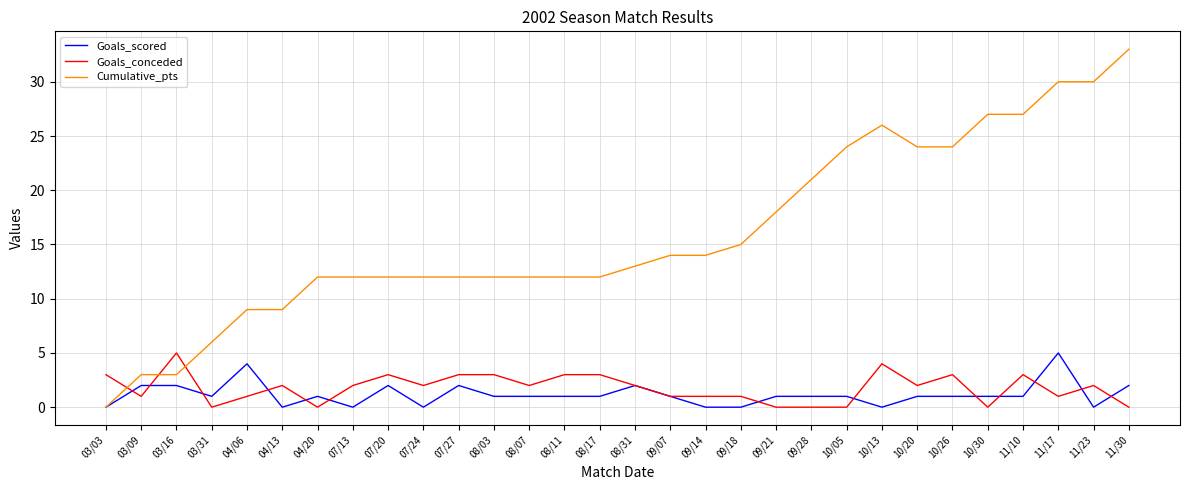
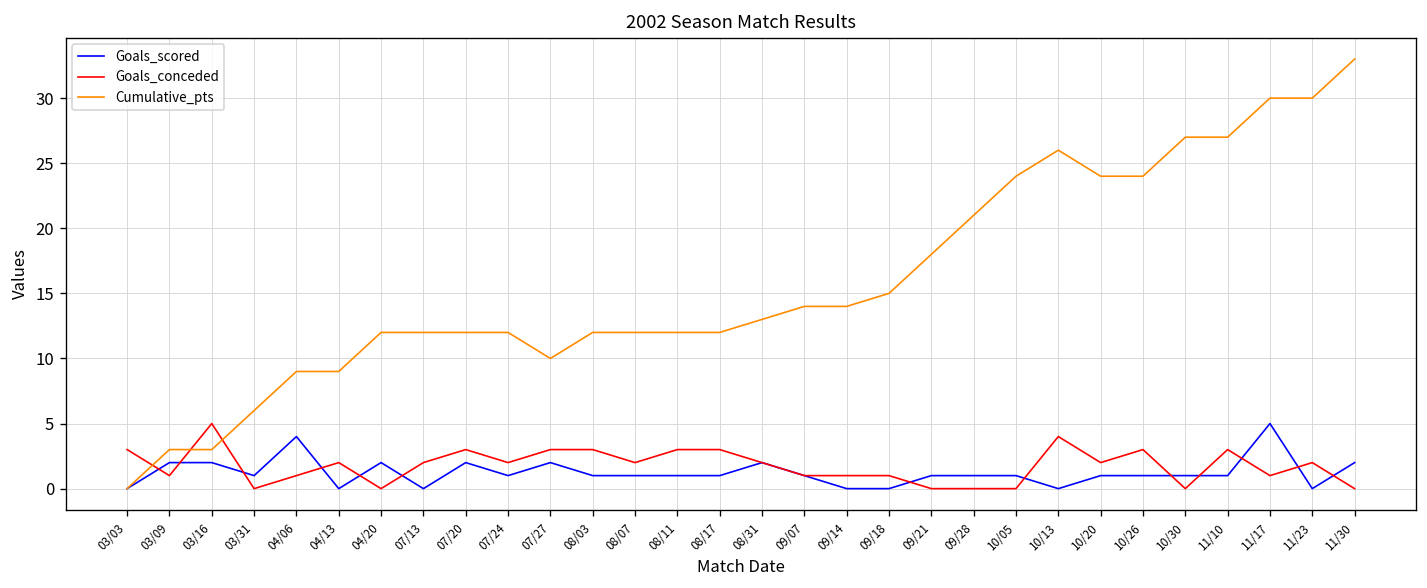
  {
    "Goals_scored": {
      "03/09": 2,
      "03/16": 2,
      "03/31": 1,
      "04/06": 4,
      "04/13": 0,
-     "04/20": 1,
+     "04/20": 2,
      "07/13": 0,
      "07/20": 2,
-     "07/24": 0,
+     "07/24": 1,
      "07/27": 2,
      "08/03": 1,
      "08/07": 1,
      "08/11": 1,
      "08/17": 1,
      "09/14": 0,
      "09/18": 0,
      "09/21": 1,
      "09/28": 1,
      "10/05": 1,
      "10/13": 0,
      "10/20": 1,
      "10/26": 1,
      "10/30": 1,
      "11/10": 1,
      "11/17": 5,
      "11/23": 0,
      "11/30": 2
    },
    "Goals_conceded": {
      "03/03": 3,
      "03/09": 1,
      "03/16": 5,
      "03/31": 0,
      "04/06": 1,
      "04/13": 2,
      "04/20": 0,
      "07/13": 2,
      "07/20": 3,
      "07/24": 2,
      "07/27": 3,
      "08/03": 3,
      "08/07": 2,
      "08/11": 3,
      "08/17": 3,
      "09/14": 1,
      "09/18": 1,
      "09/21": 0,
      "09/28": 0,
      "10/05": 0,
      "10/13": 4,
      "10/20": 2,
      "10/26": 3,
      "10/30": 0,
      "11/10": 3,
      "11/17": 1,
      "11/23": 2,
      "11/30": 0
    },
    "Cumulative_pts": {
      "03/09": 3,
      "03/16": 3,
      "03/31": 6,
      "04/06": 9,
      "04/13": 9,
      "04/20": 12,
      "07/13": 12,
      "07/20": 12,
      "07/24": 12,
-     "07/27": 12,
+     "07/27": 10,
      "08/03": 12,
      "08/07": 12,
      "08/11": 12,
      "08/17": 12,
      "08/31": 13,
      "09/07": 14,
      "09/14": 14,
      "09/18": 15,
      "09/21": 18,
      "09/28": 21,
      "10/05": 24,
      "10/13": 26,
      "10/20": 24,
      "10/26": 24,
      "10/30": 27,
      "11/10": 27,
      "11/17": 30,
      "11/23": 30,
      "11/30": 33
    }
  }
